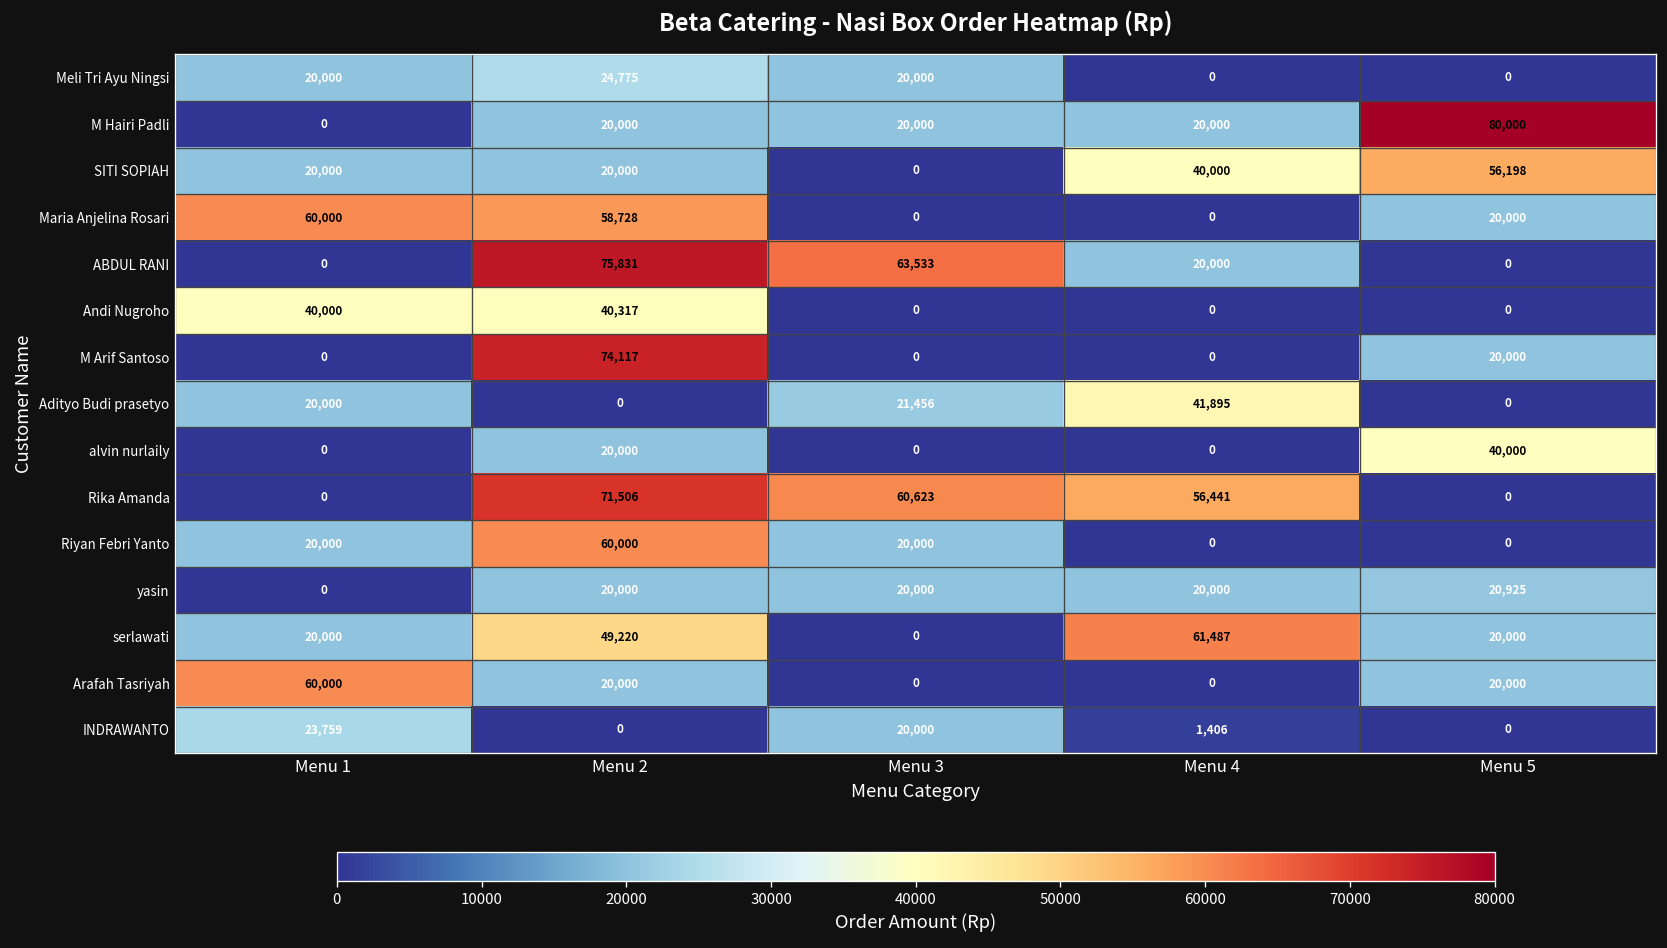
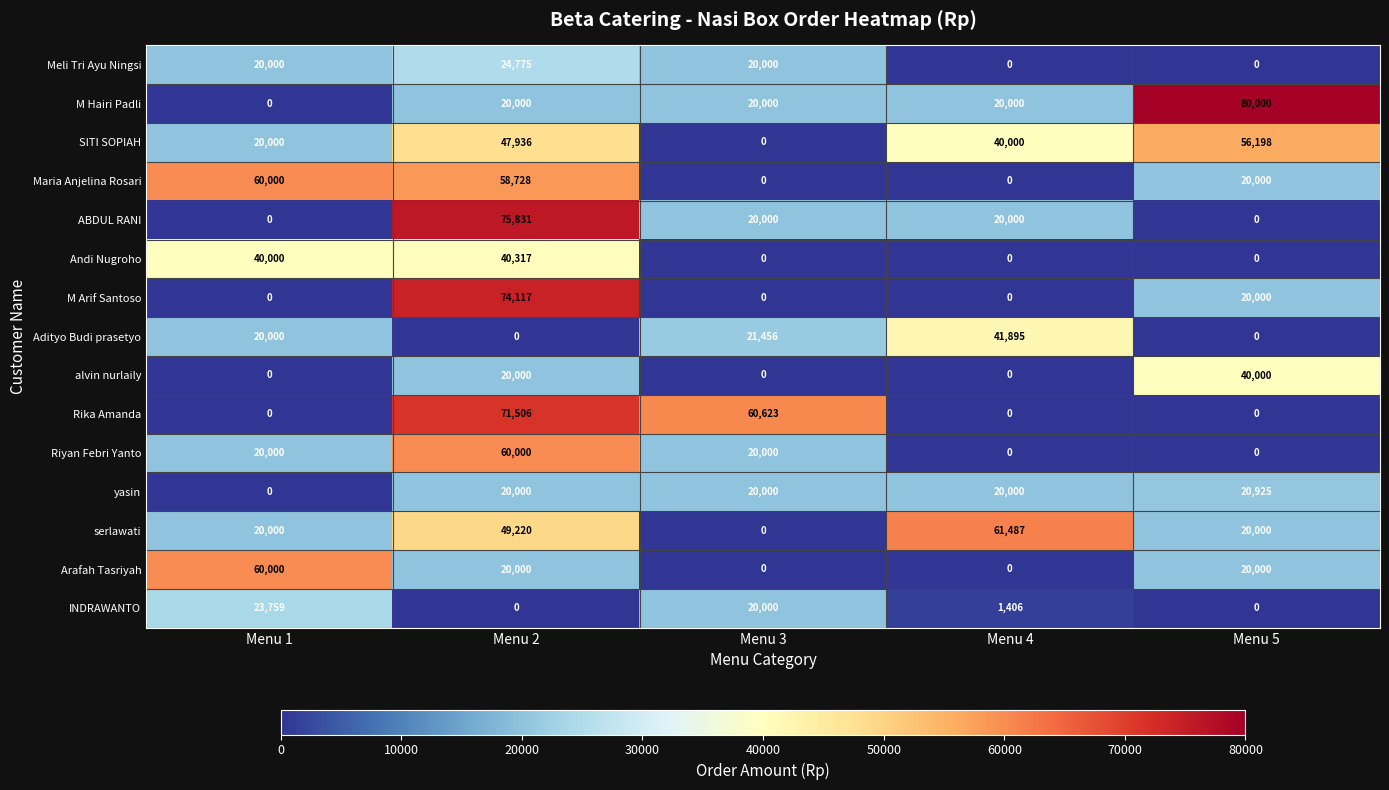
  {
    "Meli Tri Ayu Ningsi": {
      "Menu 1": "20,000",
      "Menu 2": "24,775",
      "Menu 3": "20,000",
      "Menu 4": "0",
      "Menu 5": "0"
    },
    "M Hairi Padli": {
      "Menu 1": "0",
      "Menu 2": "20,000",
      "Menu 3": "20,000",
      "Menu 4": "20,000",
      "Menu 5": "80,000"
    },
    "SITI SOPIAH": {
      "Menu 1": "20,000",
-     "Menu 2": "20,000",
+     "Menu 2": "47,936",
      "Menu 3": "0",
      "Menu 4": "40,000",
      "Menu 5": "56,198"
    },
    "Maria Anjelina Rosari": {
      "Menu 1": "60,000",
      "Menu 2": "58,728",
      "Menu 3": "0",
      "Menu 4": "0",
      "Menu 5": "20,000"
    },
    "ABDUL RANI": {
      "Menu 1": "0",
      "Menu 2": "75,831",
-     "Menu 3": "63,533",
+     "Menu 3": "20,000",
      "Menu 4": "20,000",
      "Menu 5": "0"
    },
    "Andi Nugroho": {
      "Menu 1": "40,000",
      "Menu 2": "40,317",
      "Menu 3": "0",
      "Menu 4": "0",
      "Menu 5": "0"
    },
    "M Arif Santoso": {
      "Menu 1": "0",
      "Menu 2": "74,117",
      "Menu 3": "0",
      "Menu 4": "0",
      "Menu 5": "20,000"
    },
    "Adityo Budi prasetyo": {
      "Menu 1": "20,000",
      "Menu 2": "0",
      "Menu 3": "21,456",
      "Menu 4": "41,895",
      "Menu 5": "0"
    },
    "alvin nurlaily": {
      "Menu 1": "0",
      "Menu 2": "20,000",
      "Menu 3": "0",
      "Menu 4": "0",
      "Menu 5": "40,000"
    },
    "Rika Amanda": {
      "Menu 1": "0",
      "Menu 2": "71,506",
      "Menu 3": "60,623",
-     "Menu 4": "56,441",
+     "Menu 4": "0",
      "Menu 5": "0"
    },
    "Riyan Febri Yanto": {
      "Menu 1": "20,000",
      "Menu 2": "60,000",
      "Menu 3": "20,000",
      "Menu 4": "0",
      "Menu 5": "0"
    },
    "yasin": {
      "Menu 1": "0",
      "Menu 2": "20,000",
      "Menu 3": "20,000",
      "Menu 4": "20,000",
      "Menu 5": "20,925"
    },
    "serlawati": {
      "Menu 1": "20,000",
      "Menu 2": "49,220",
      "Menu 3": "0",
      "Menu 4": "61,487",
      "Menu 5": "20,000"
    },
    "Arafah Tasriyah": {
      "Menu 1": "60,000",
      "Menu 2": "20,000",
      "Menu 3": "0",
      "Menu 4": "0",
      "Menu 5": "20,000"
    },
    "INDRAWANTO": {
      "Menu 1": "23,759",
      "Menu 2": "0",
      "Menu 3": "20,000",
      "Menu 4": "1,406",
      "Menu 5": "0"
    }
  }
